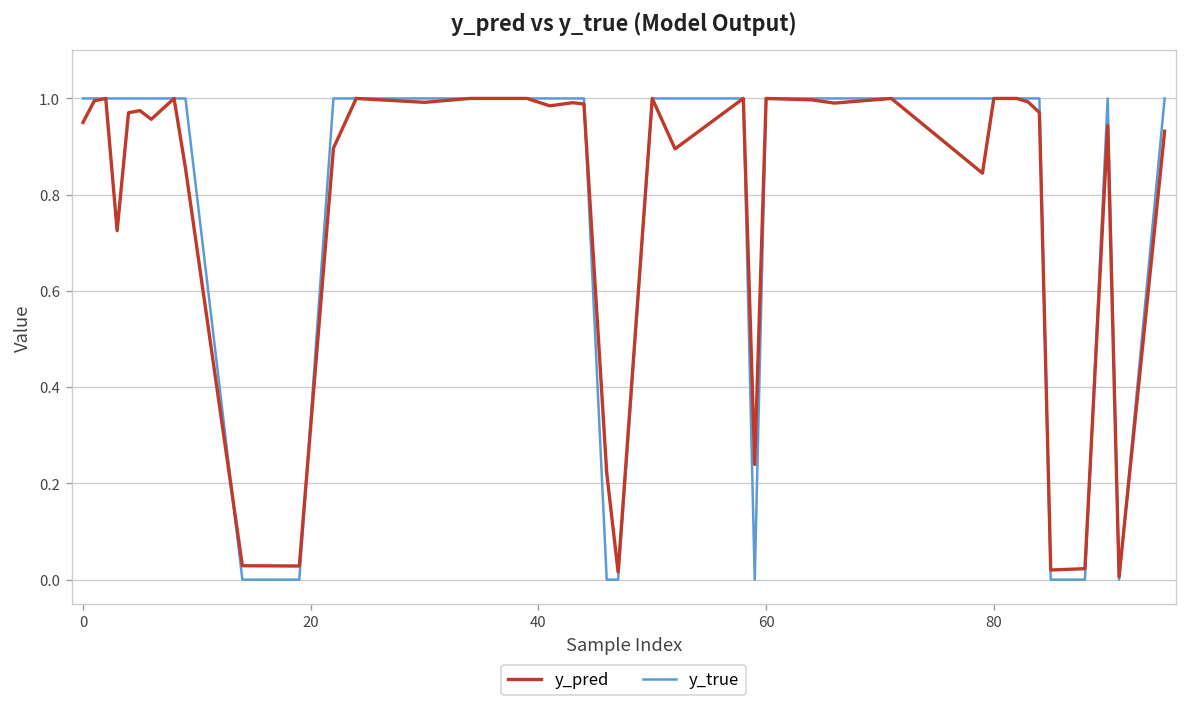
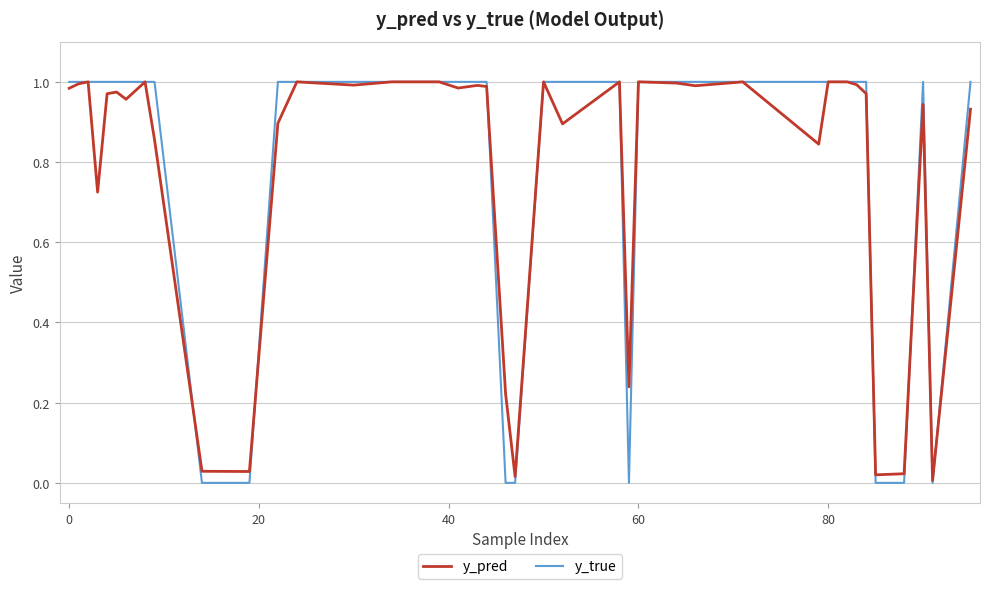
  {
    "y_pred": {
-     "0": 0.95
+     "0": 0.98
    },
    "y_true": {
      "0": 1.00
    }
  }
